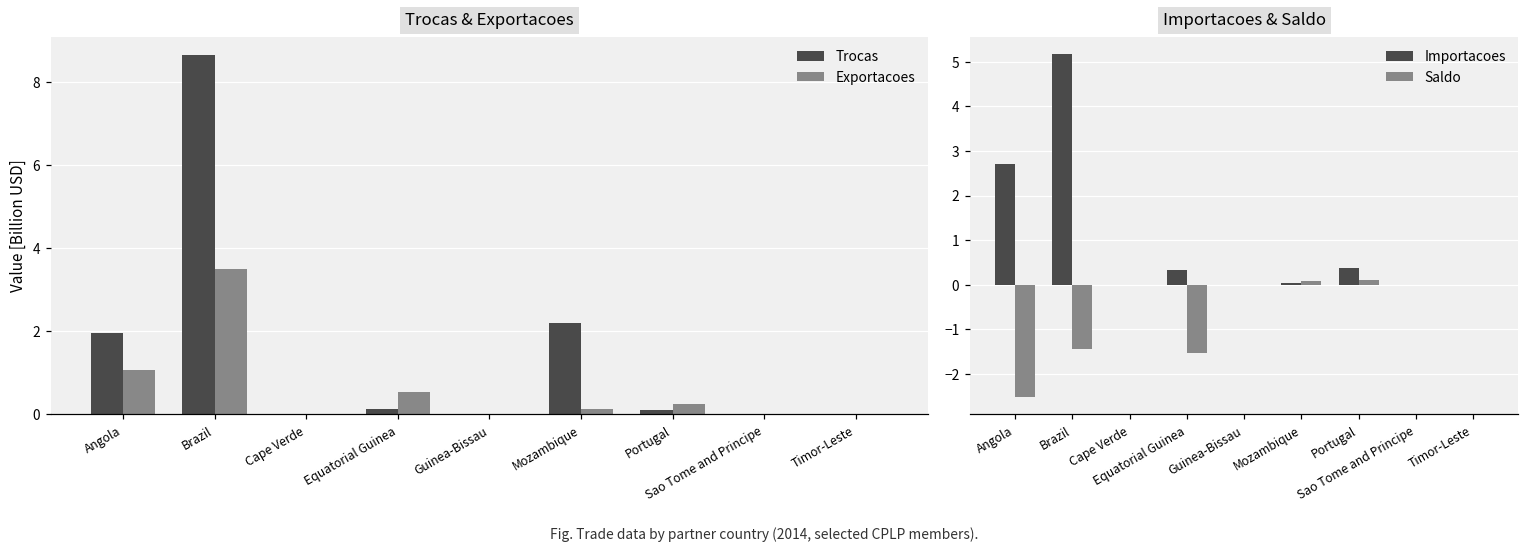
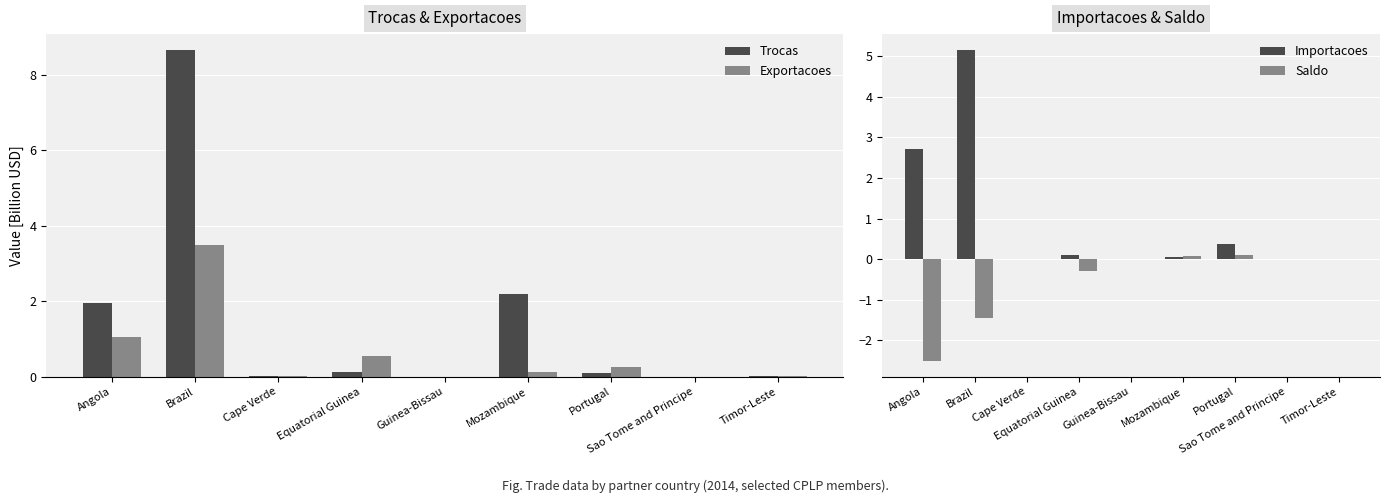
  {
    "Trocas & Exportacoes": {
      "Trocas": {
        "Angola": 2.0,
        "Brazil": 8.7,
        "Equatorial Guinea": 0.1,
        "Mozambique": 2.2,
        "Portugal": 0.1
      },
      "Exportacoes": {
        "Angola": 1.1,
        "Brazil": 3.5,
        "Equatorial Guinea": 0.5,
        "Mozambique": 0.1,
        "Portugal": 0.3
      }
    },
    "Importacoes & Saldo": {
      "Importacoes": {
        "Angola": 2.7,
        "Brazil": 5.2,
-       "Equatorial Guinea": 0.3,
+       "Equatorial Guinea": 0.1,
        "Portugal": 0.4
      },
      "Saldo": {
        "Angola": -2.5,
        "Brazil": -1.4,
-       "Equatorial Guinea": -1.5,
+       "Equatorial Guinea": -0.3,
        "Mozambique": 0.1,
        "Portugal": 0.1
      }
    }
  }
